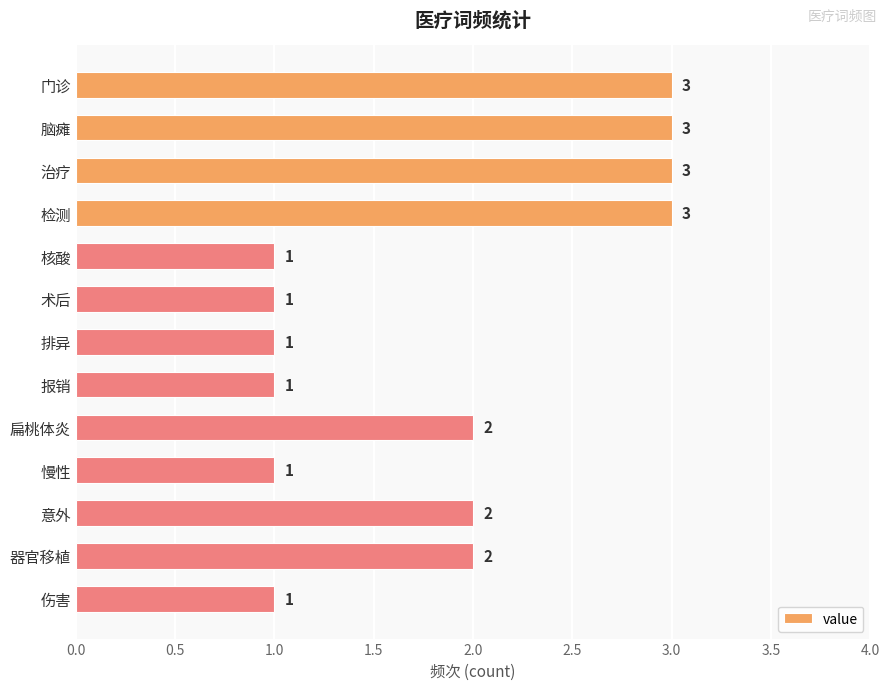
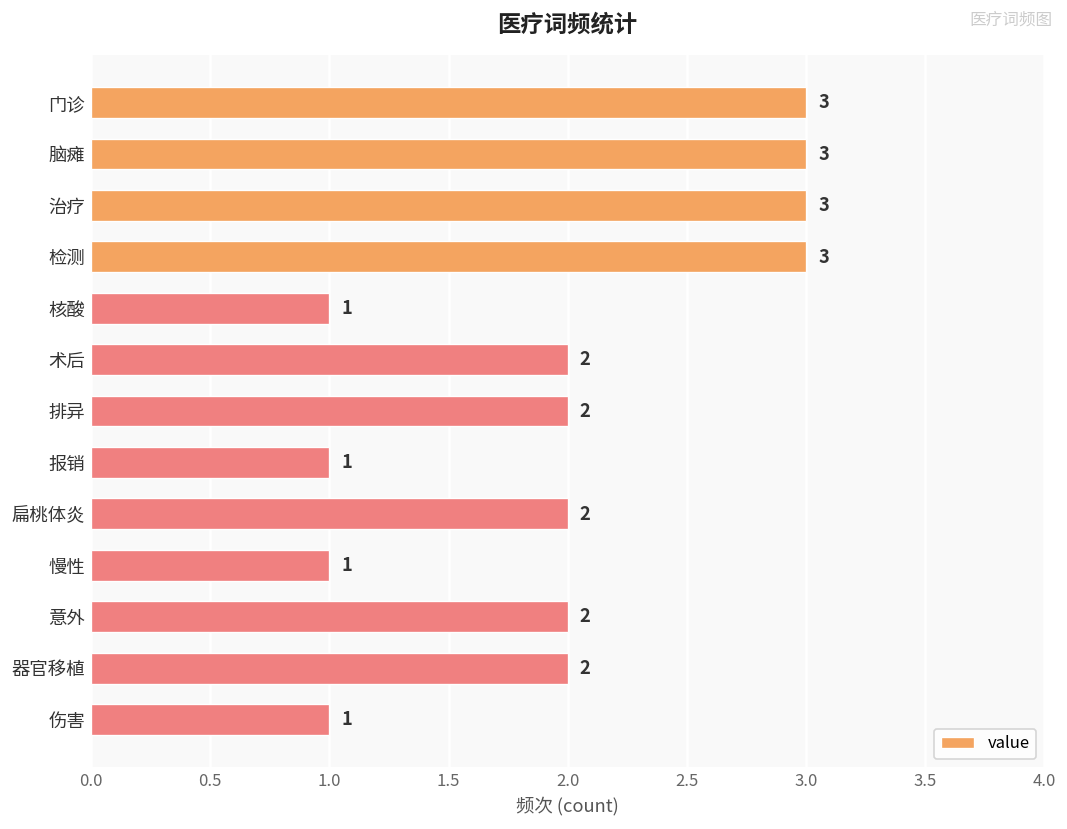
  {
    "门诊": 3,
    "脑瘫": 3,
    "治疗": 3,
    "检测": 3,
    "核酸": 1,
-   "术后": 1,
-   "排异": 1,
+   "术后": 2,
+   "排异": 2,
    "报销": 1,
    "扁桃体炎": 2,
    "慢性": 1,
    "意外": 2,
    "器官移植": 2,
    "伤害": 1
  }
